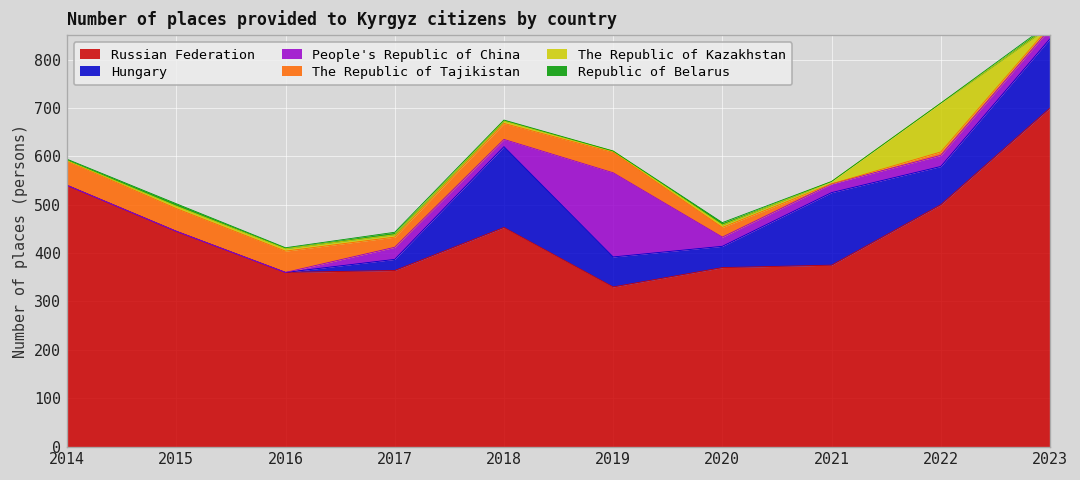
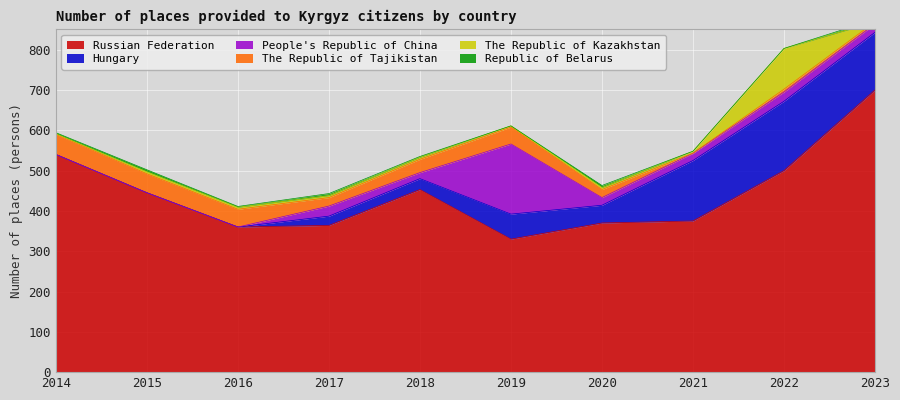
  {
    "Russian Federation": {
      "2017": 360,
      "2018": 450,
      "2019": 330,
      "2020": 370,
      "2021": 380,
      "2022": 500,
      "2023": 700
    },
    "Hungary": {
      "2017": 20,
-     "2018": 170,
+     "2018": 30,
      "2019": 60,
      "2020": 40,
      "2021": 150,
-     "2022": 80,
+     "2022": 170,
      "2023": 140
    },
    "People's Republic of China": {
      "2017": 30,
      "2018": 20,
      "2019": 170,
      "2020": 20,
      "2022": 20
    },
    "The Republic of Tajikistan": {
      "2022": 10
    }
  }
